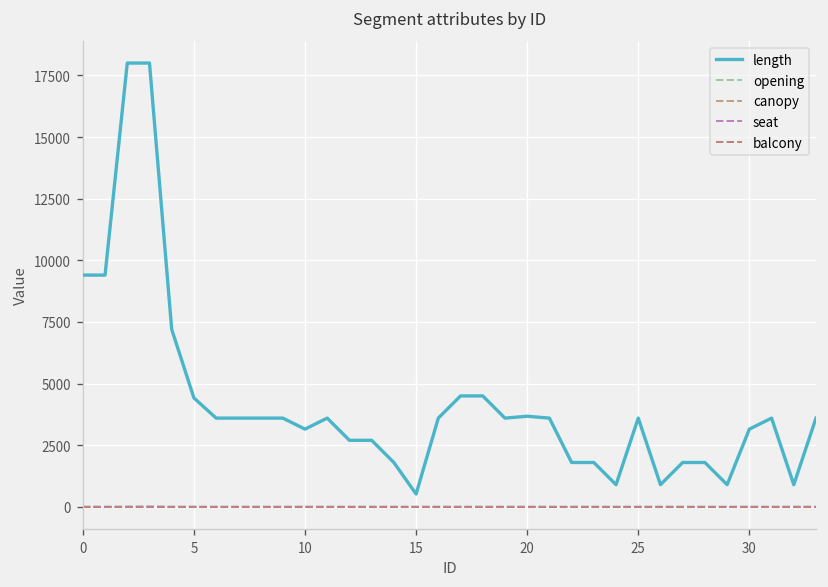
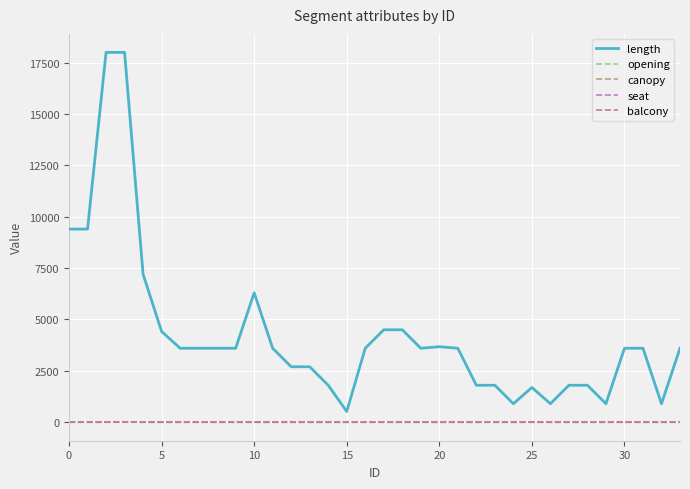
  {
    "length": {
      "0": 9400,
      "5": 4400,
-     "10": 3200,
+     "10": 6300,
      "15": 500,
      "20": 3700,
-     "25": 3600,
-     "30": 3200
+     "25": 1700,
+     "30": 3600
    },
    "balcony": {
      "0": 0,
      "5": 0,
      "10": 0,
      "15": 0,
      "20": 0,
      "25": 0,
      "30": 0
    }
  }
